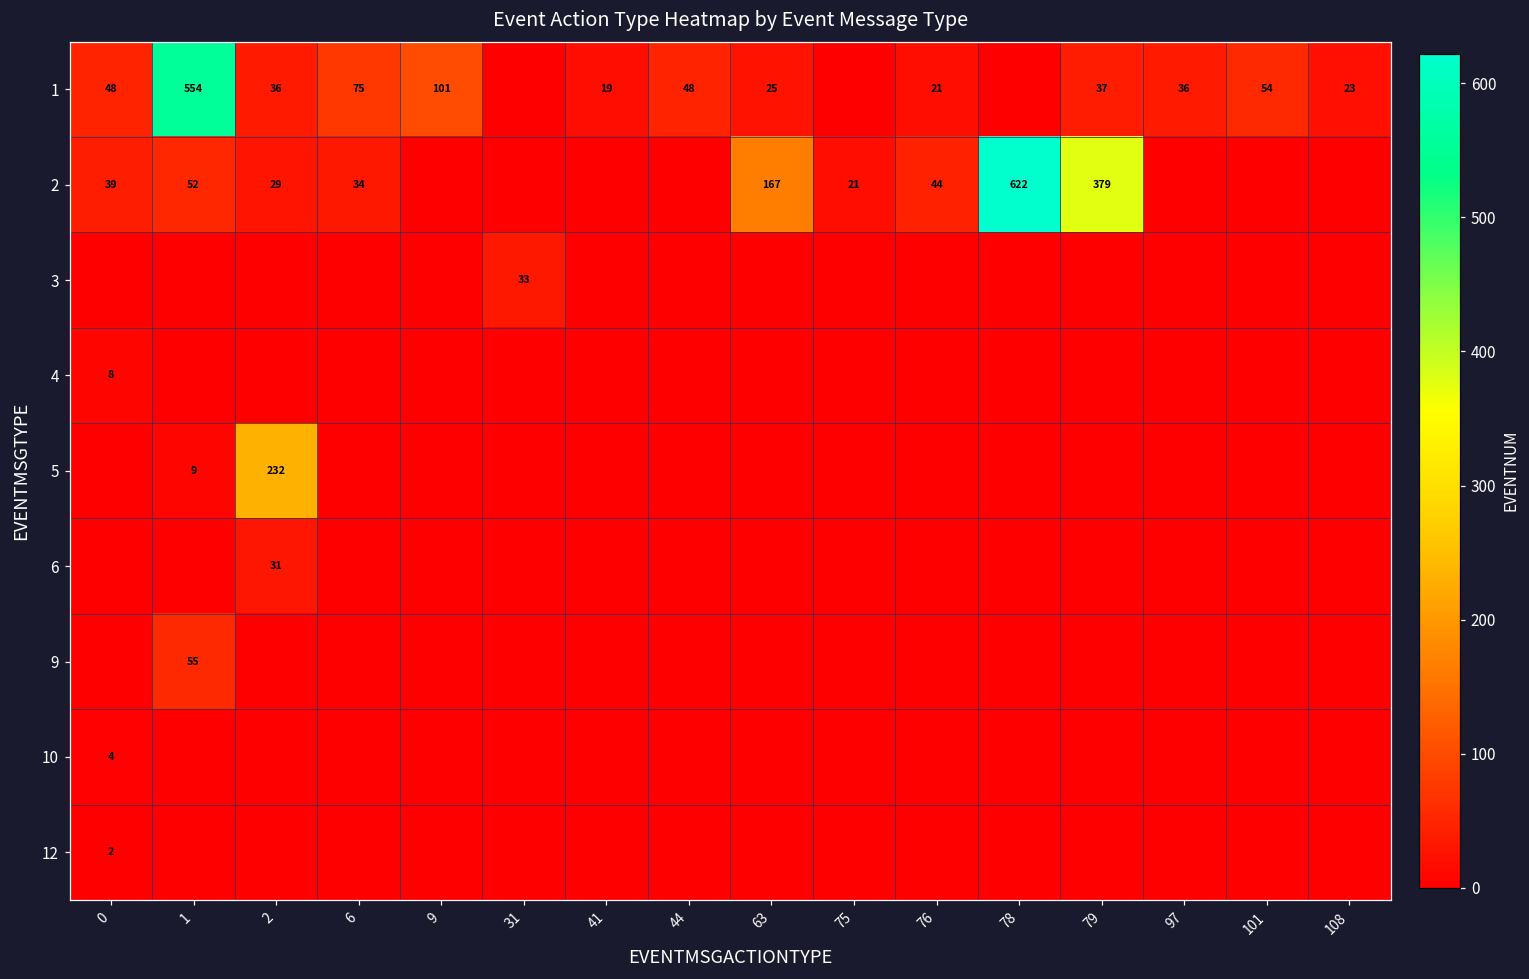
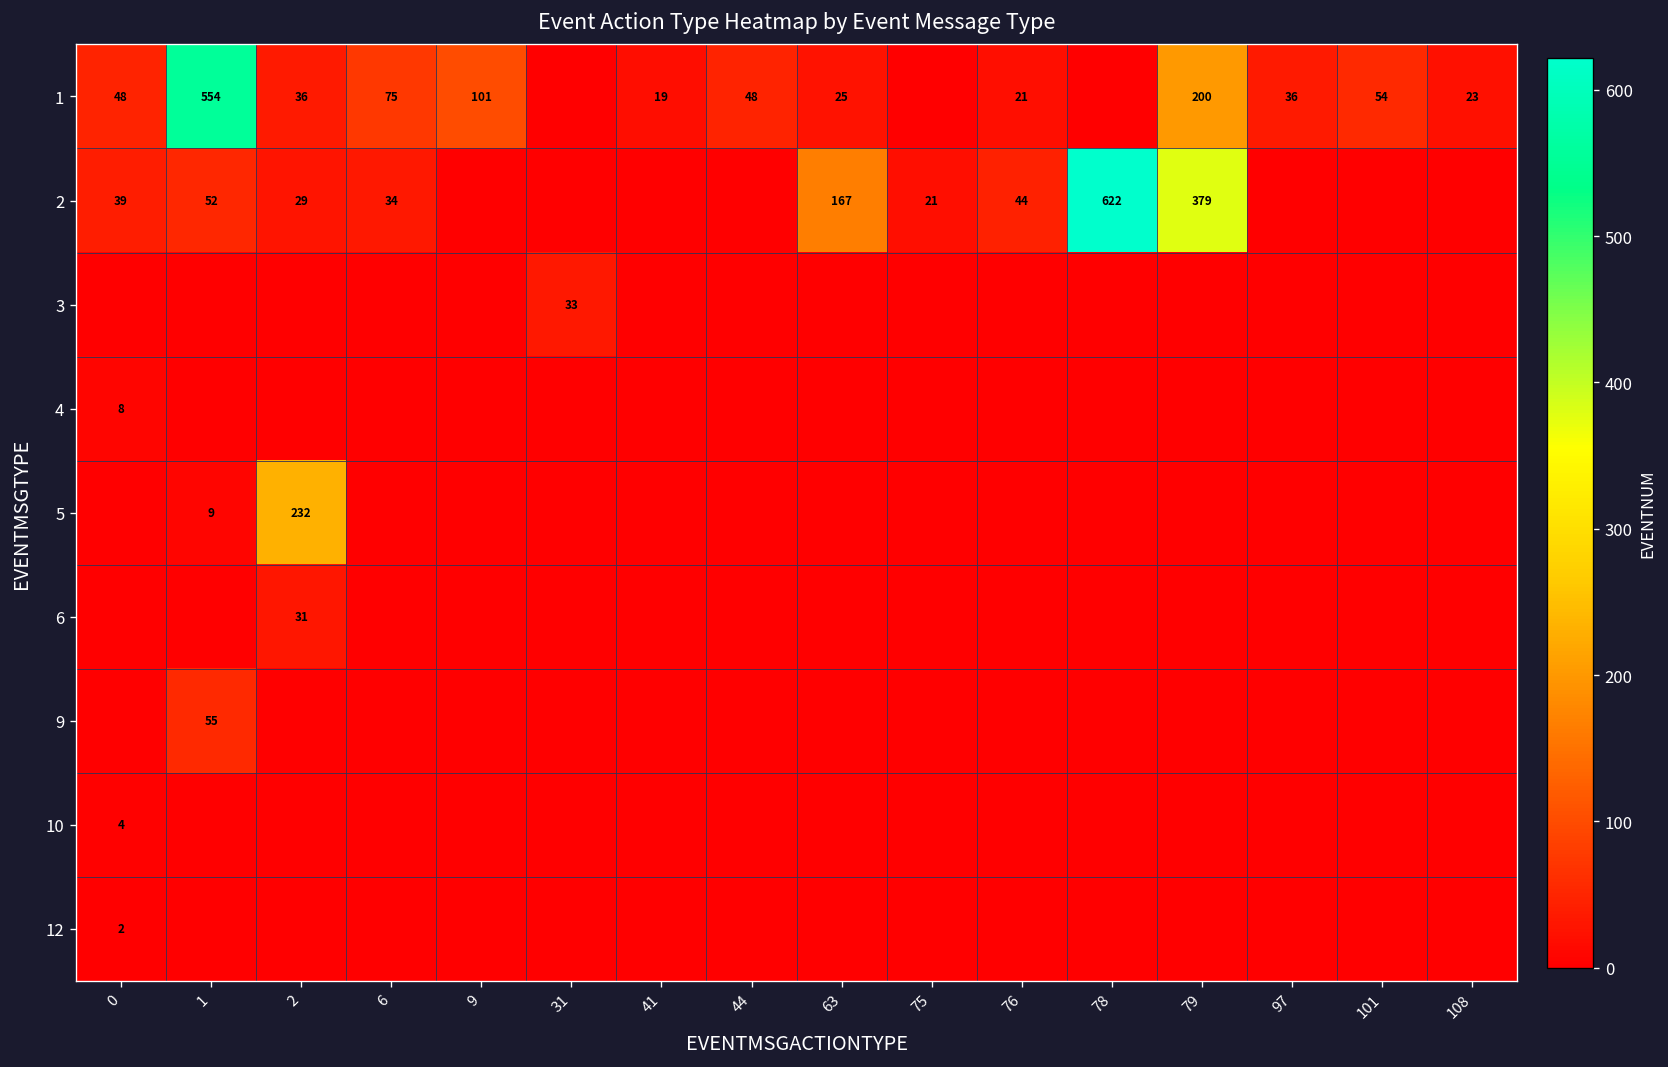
  {
    "1": {
      "0": 48,
      "1": 554,
      "2": 36,
      "6": 75,
      "9": 101,
      "41": 19,
      "44": 48,
      "63": 25,
      "76": 21,
-     "79": 37,
+     "79": 200,
      "97": 36,
      "101": 54,
      "108": 23
    },
    "2": {
      "0": 39,
      "1": 52,
      "2": 29,
      "6": 34,
      "63": 167,
      "75": 21,
      "76": 44,
      "78": 622,
      "79": 379
    },
    "3": {
      "31": 33
    },
    "4": {
      "0": 8
    },
    "5": {
      "1": 9,
      "2": 232
    },
    "6": {
      "2": 31
    },
    "9": {
      "1": 55
    },
    "10": {
      "0": 4
    },
    "12": {
      "0": 2
    }
  }
